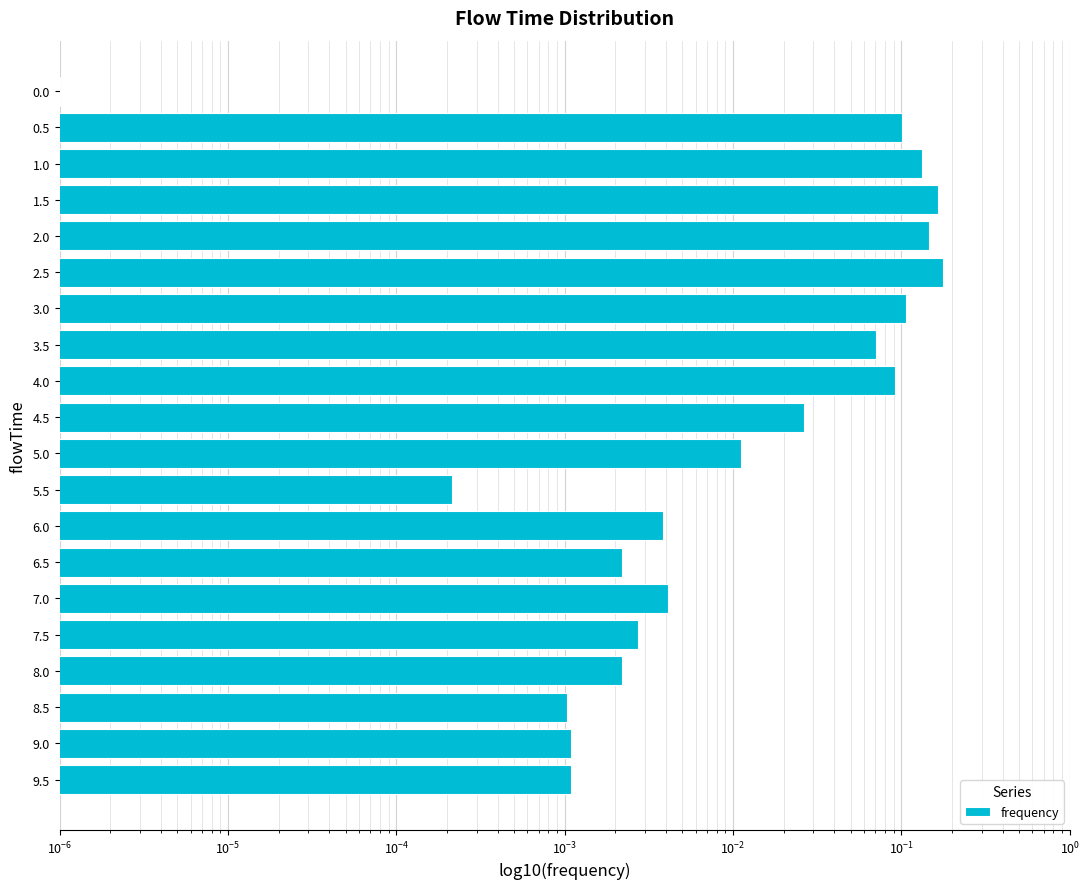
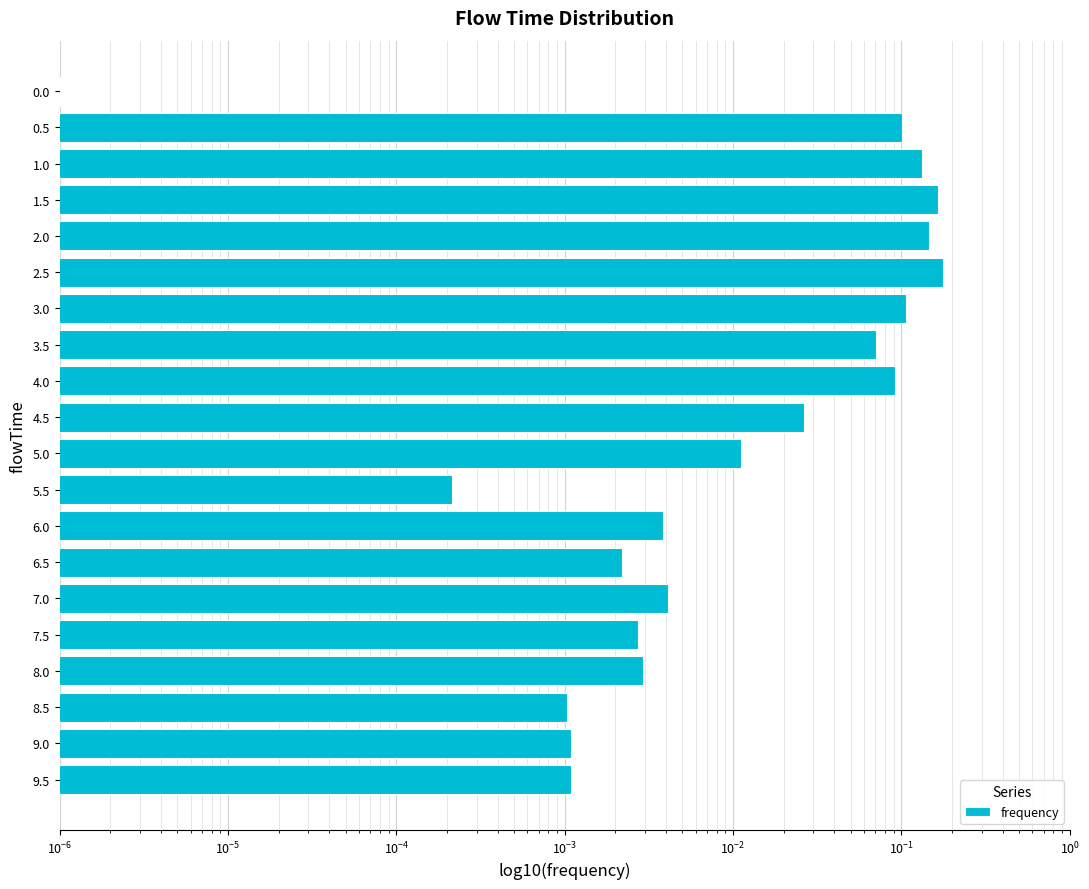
  {
    "0.0": 0.0000010,
    "0.5": 0.10,
    "1.0": 0.13,
    "1.5": 0.16,
    "2.0": 0.14,
    "2.5": 0.18,
    "3.0": 0.11,
    "3.5": 0.071,
    "4.0": 0.09,
    "4.5": 0.026,
    "5.0": 0.011,
    "5.5": 0.00021,
    "6.0": 0.0038,
    "6.5": 0.0022,
    "7.0": 0.0041,
    "7.5": 0.0027,
-   "8.0": 0.0022,
+   "8.0": 0.0029,
    "8.5": 0.0010,
    "9.0": 0.0011,
    "9.5": 0.0011
  }
